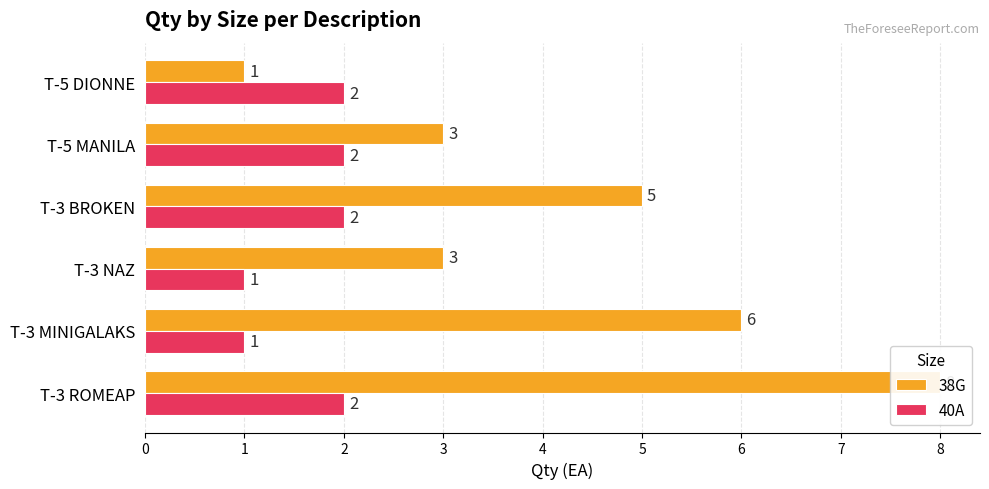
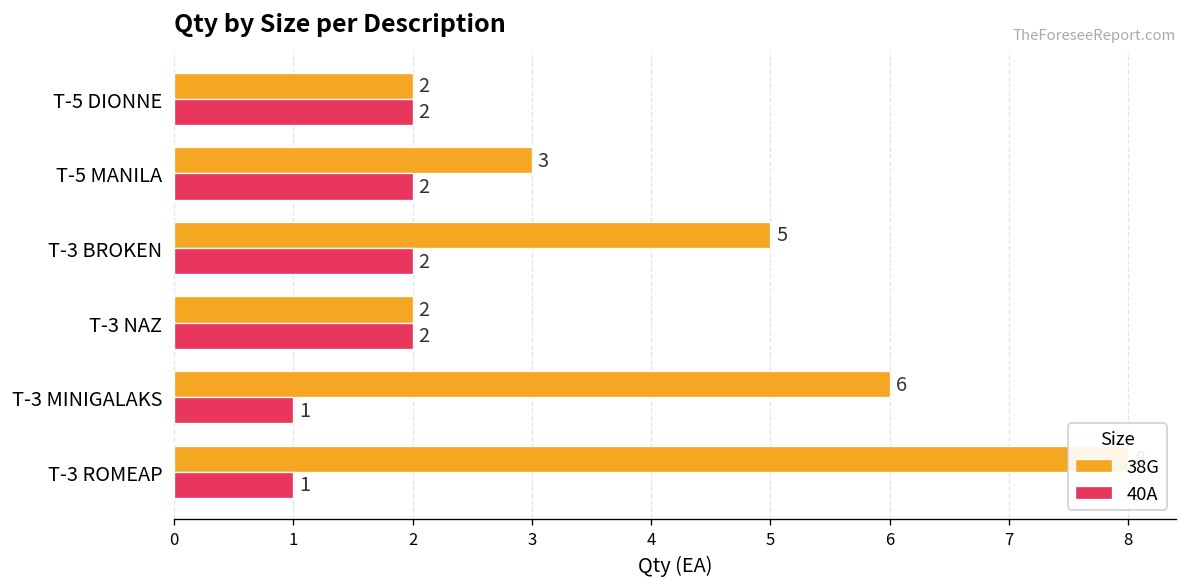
  {
    "38G": {
-     "T-5 DIONNE": 1,
+     "T-5 DIONNE": 2,
      "T-5 MANILA": 3,
      "T-3 BROKEN": 5,
-     "T-3 NAZ": 3,
+     "T-3 NAZ": 2,
      "T-3 MINIGALAKS": 6
    },
    "40A": {
      "T-5 DIONNE": 2,
      "T-5 MANILA": 2,
      "T-3 BROKEN": 2,
-     "T-3 NAZ": 1,
+     "T-3 NAZ": 2,
      "T-3 MINIGALAKS": 1,
-     "T-3 ROMEAP": 2
+     "T-3 ROMEAP": 1
    }
  }
